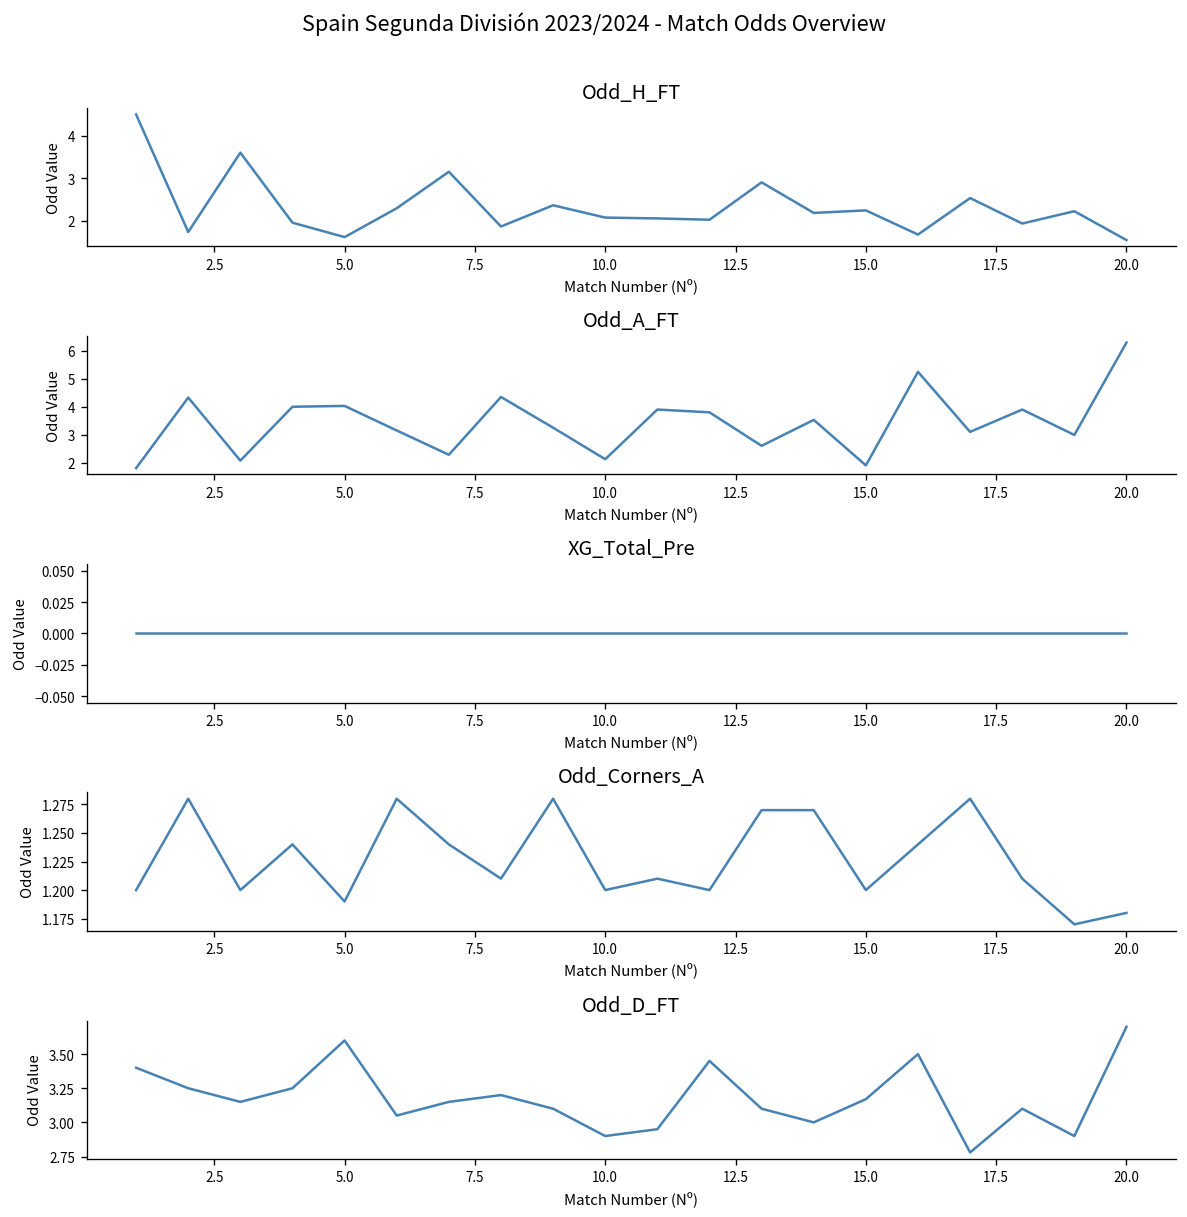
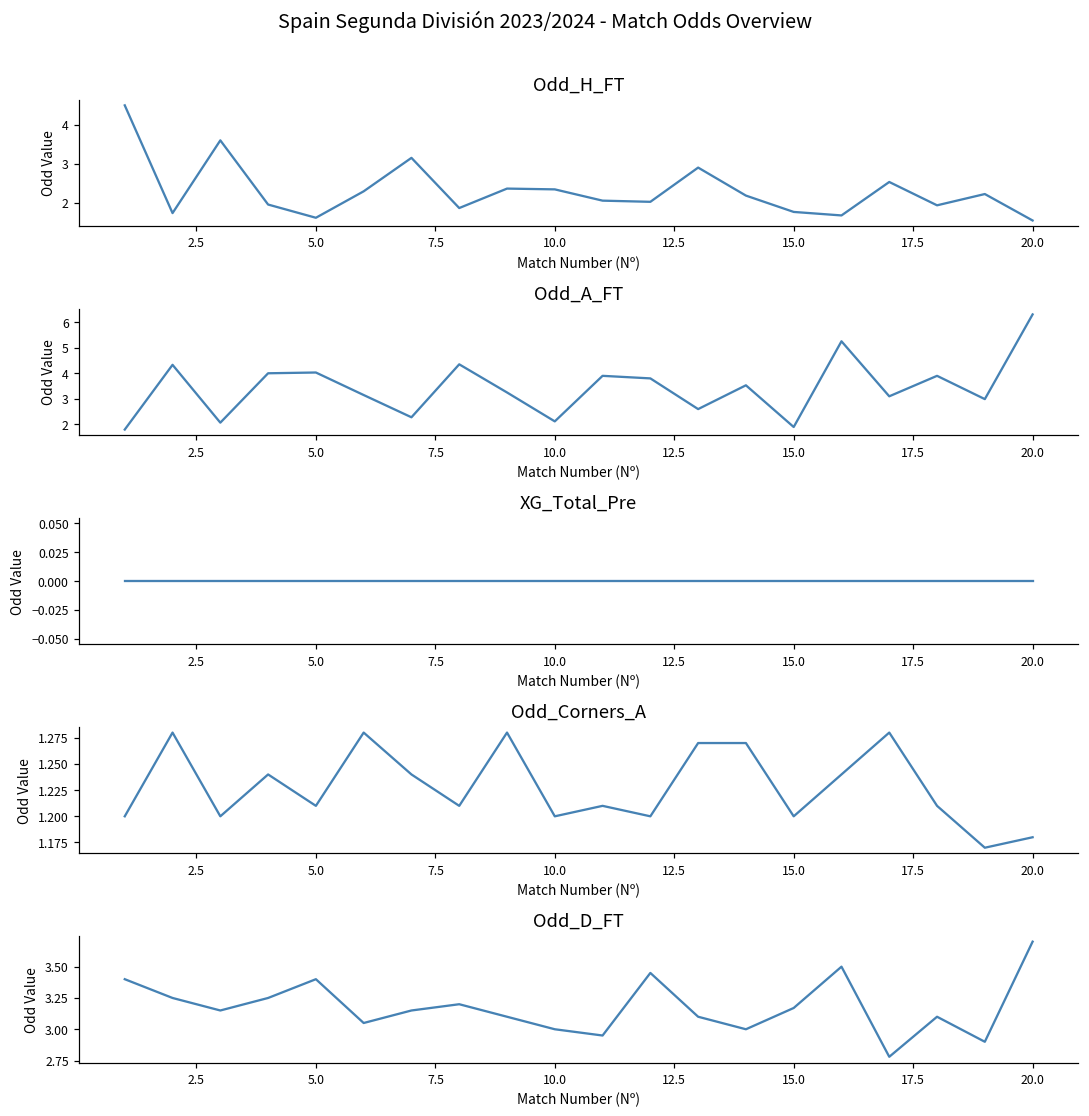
  {
    "Odd_H_FT": {
      "5.0": 1.6,
-     "10.0": 2.1,
-     "15.0": 2.2,
+     "10.0": 2.3,
+     "15.0": 1.8,
      "20.0": 1.5
    },
    "Odd_A_FT": {
      "5.0": 4.0,
      "10.0": 2.1,
      "15.0": 1.9,
      "20.0": 6.3
    },
    "XG_Total_Pre": {
      "5.0": 0.000,
      "10.0": 0.000,
      "15.0": 0.000,
      "20.0": 0.000
    },
    "Odd_Corners_A": {
-     "5.0": 1.19,
+     "5.0": 1.21,
      "10.0": 1.20,
      "15.0": 1.20,
      "20.0": 1.18
    },
    "Odd_D_FT": {
-     "5.0": 3.6,
-     "10.0": 2.9,
+     "5.0": 3.4,
+     "10.0": 3.0,
      "15.0": 3.17,
      "20.0": 3.7
    }
  }
